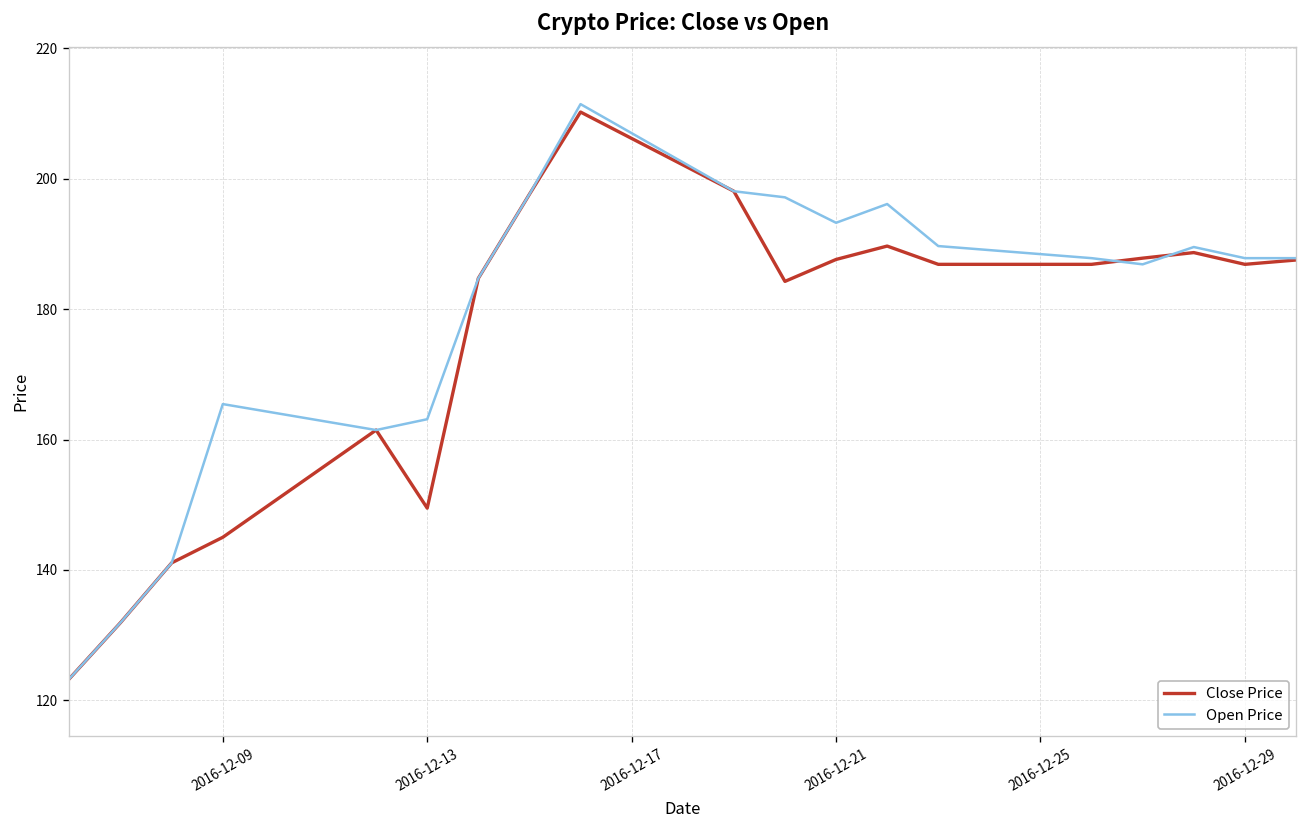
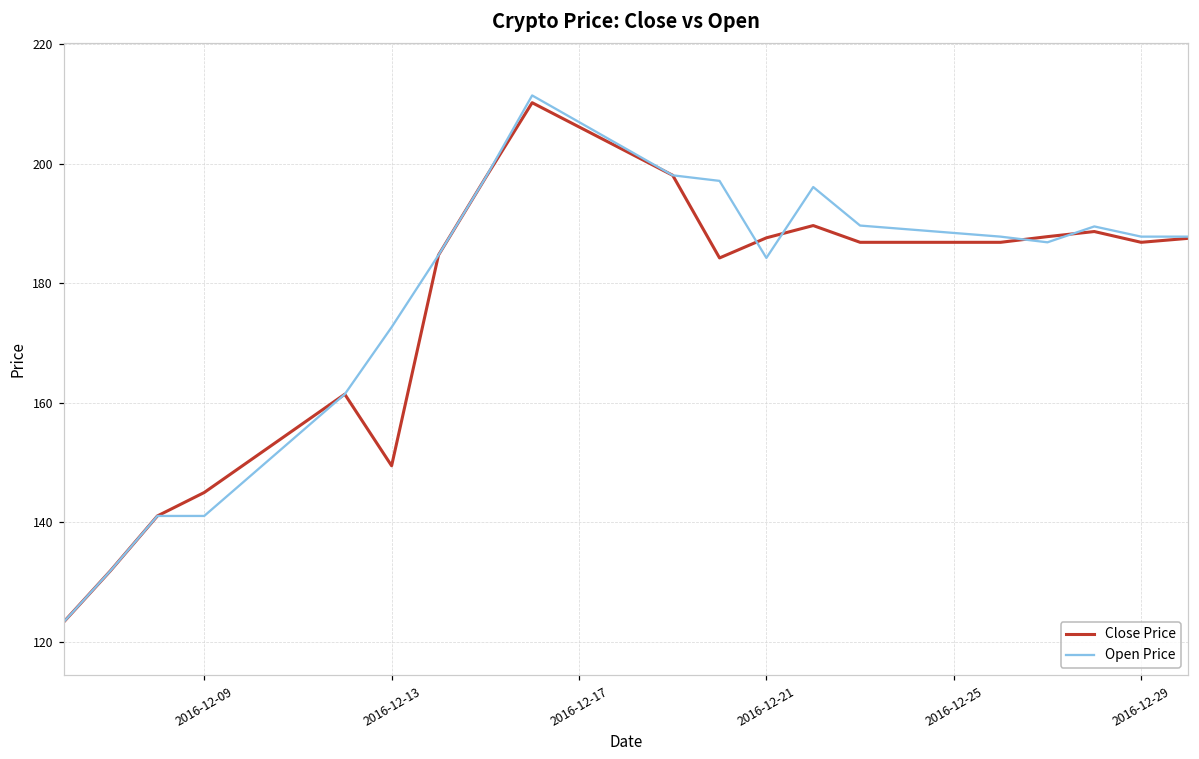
  {
    "Close Price": {
      "2016-12-09": 145,
      "2016-12-13": 149,
      "2016-12-21": 188,
      "2016-12-29": 187
    },
    "Open Price": {
-     "2016-12-09": 165,
-     "2016-12-13": 163,
-     "2016-12-21": 193,
+     "2016-12-09": 141,
+     "2016-12-13": 173,
+     "2016-12-21": 184,
      "2016-12-29": 188
    }
  }
